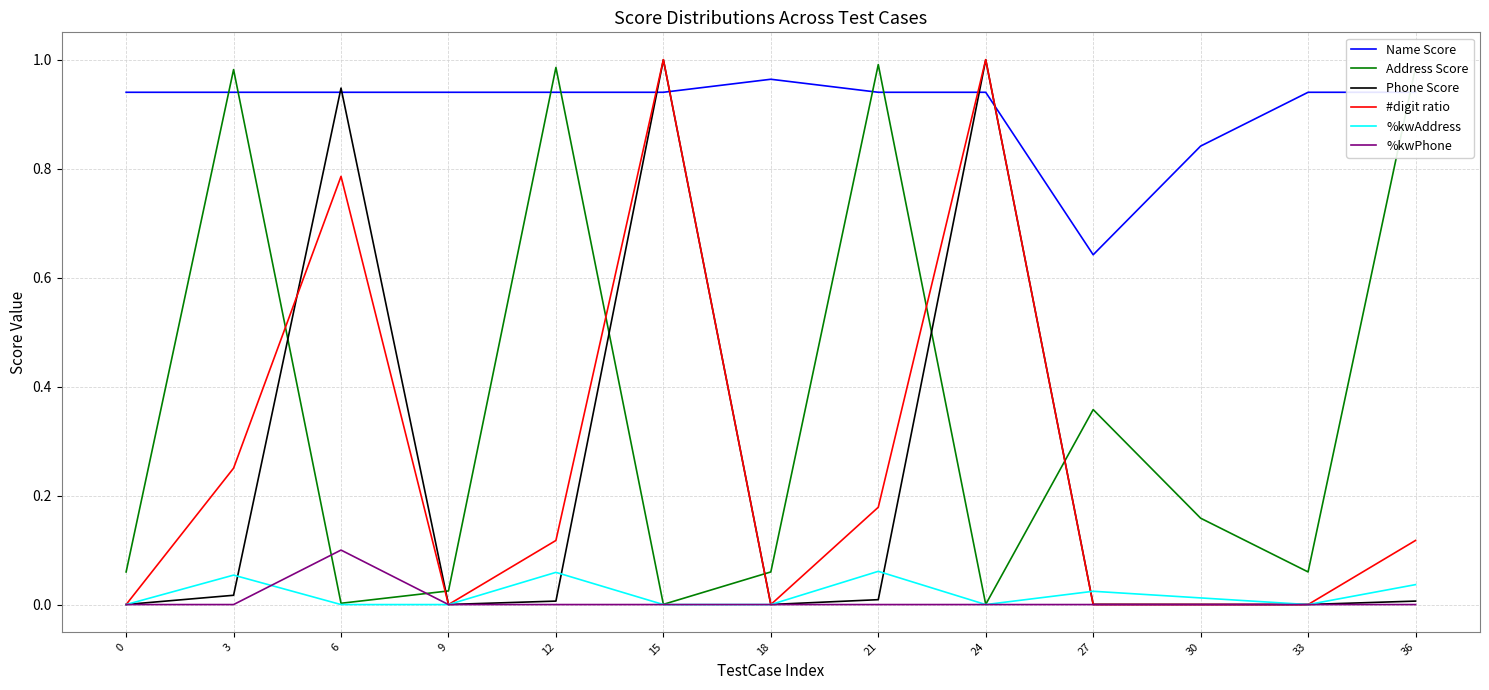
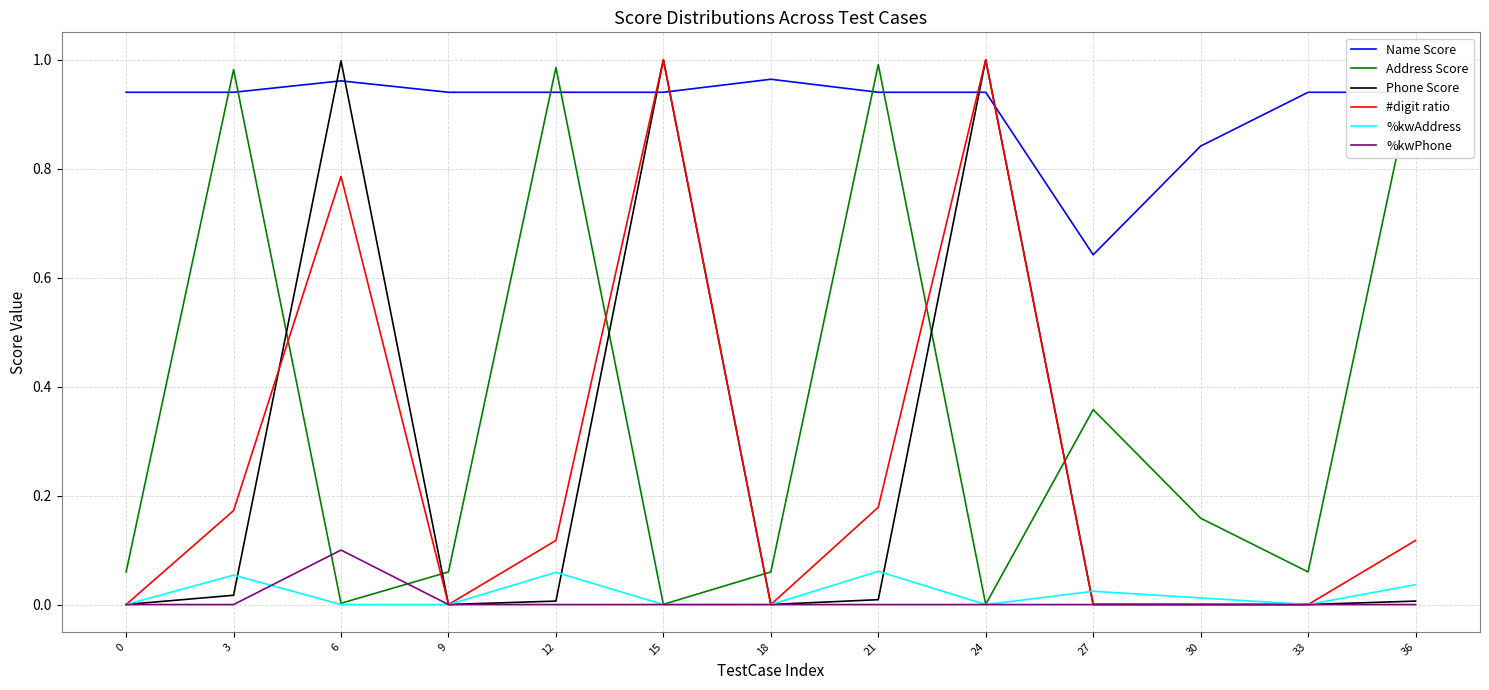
  {
    "Name Score": {
      "0": 0.94,
      "3": 0.94,
-     "6": 0.94,
+     "6": 0.96,
      "9": 0.94,
      "12": 0.94,
      "15": 0.94,
      "18": 0.96,
      "21": 0.94,
      "24": 0.94,
      "27": 0.64,
      "30": 0.84,
      "33": 0.94
    },
    "Address Score": {
      "0": 0.06,
      "3": 0.98,
-     "9": 0.02,
+     "9": 0.06,
      "12": 0.99,
      "18": 0.06,
      "21": 0.99,
      "27": 0.36,
      "30": 0.16,
      "33": 0.06
    },
    "Phone Score": {
      "3": 0.02,
-     "6": 0.95,
+     "6": 1.00,
      "12": 0.01,
      "21": 0.01,
      "36": 0.01
    },
    "#digit ratio": {
-     "3": 0.25,
+     "3": 0.17,
      "6": 0.79,
      "12": 0.12,
      "21": 0.18,
      "36": 0.12
    },
    "%kwAddress": {
      "3": 0.05,
      "12": 0.06,
      "21": 0.06,
      "27": 0.02,
      "30": 0.01,
      "36": 0.04
    },
    "%kwPhone": {
      "3": 0.00,
      "6": 0.10,
      "12": 0.00,
      "21": 0.00,
      "36": 0.00
    }
  }
